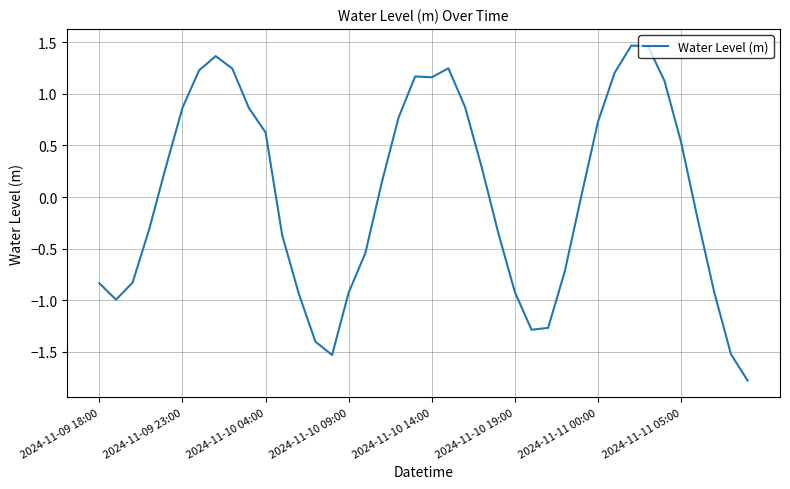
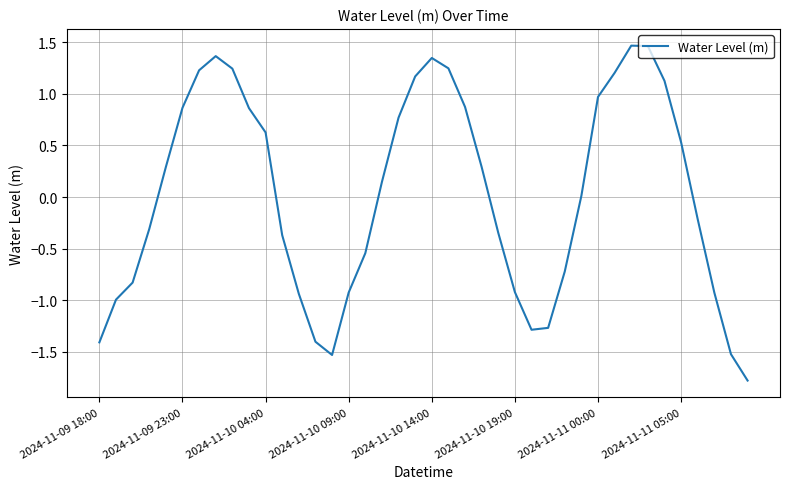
  {
-   "2024-11-09 18:00": -0.84,
+   "2024-11-09 18:00": -1.41,
    "2024-11-09 23:00": 0.86,
    "2024-11-10 04:00": 0.63,
    "2024-11-10 09:00": -0.93,
-   "2024-11-10 14:00": 1.16,
+   "2024-11-10 14:00": 1.35,
    "2024-11-10 19:00": -0.92,
-   "2024-11-11 00:00": 0.73,
+   "2024-11-11 00:00": 0.97,
    "2024-11-11 05:00": 0.53
  }
